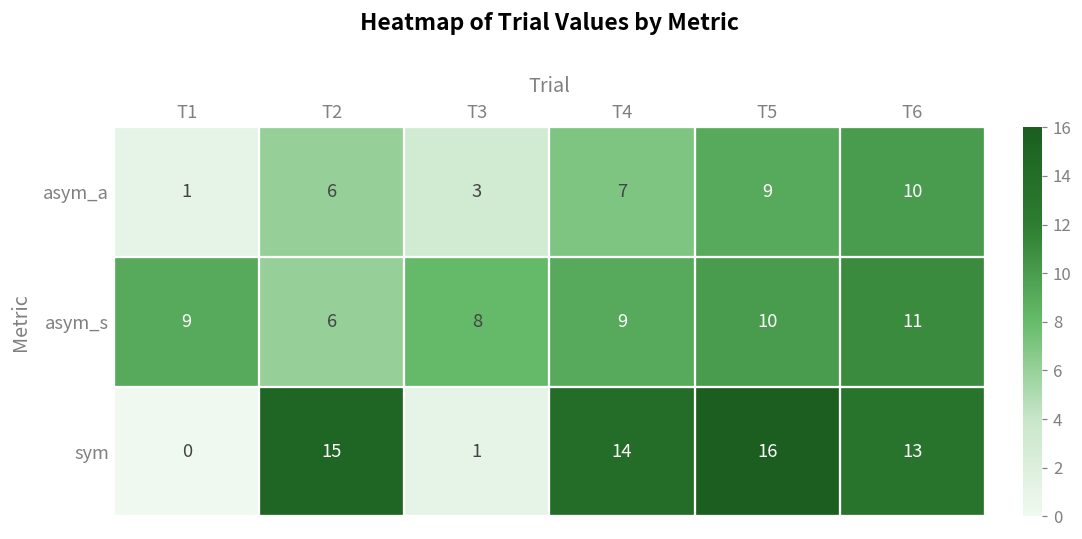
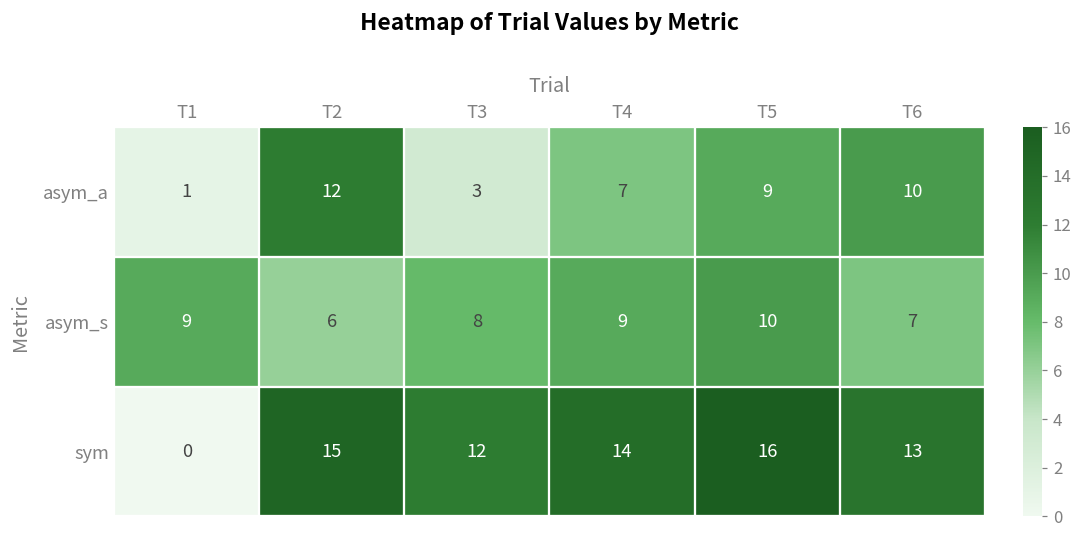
  {
    "asym_a": {
      "T1": 1,
-     "T2": 6,
+     "T2": 12,
      "T3": 3,
      "T4": 7,
      "T5": 9,
      "T6": 10
    },
    "asym_s": {
      "T1": 9,
      "T2": 6,
      "T3": 8,
      "T4": 9,
      "T5": 10,
-     "T6": 11
+     "T6": 7
    },
    "sym": {
      "T1": 0,
      "T2": 15,
-     "T3": 1,
+     "T3": 12,
      "T4": 14,
      "T5": 16,
      "T6": 13
    }
  }
